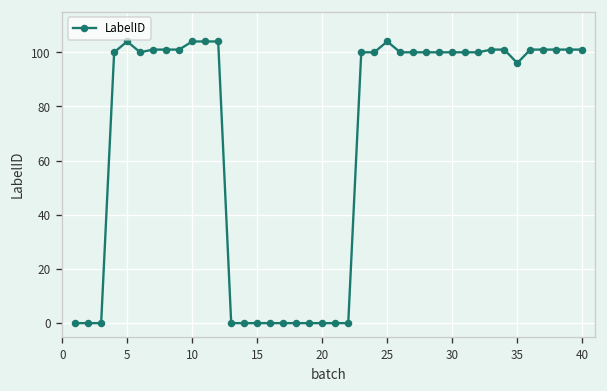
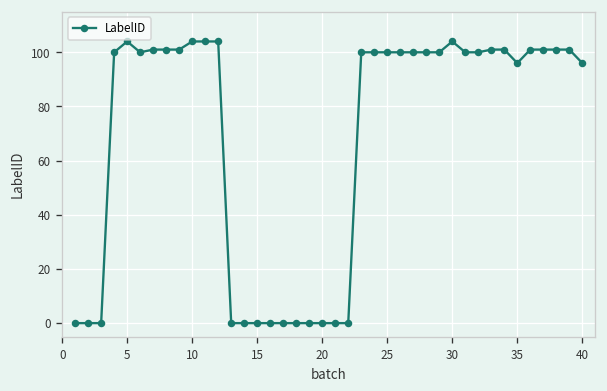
  {
    "5": 104,
    "10": 104,
    "15": 0,
    "20": 0,
-   "25": 104,
-   "30": 100,
+   "25": 100,
+   "30": 104,
    "35": 96,
-   "40": 101
+   "40": 96
  }
